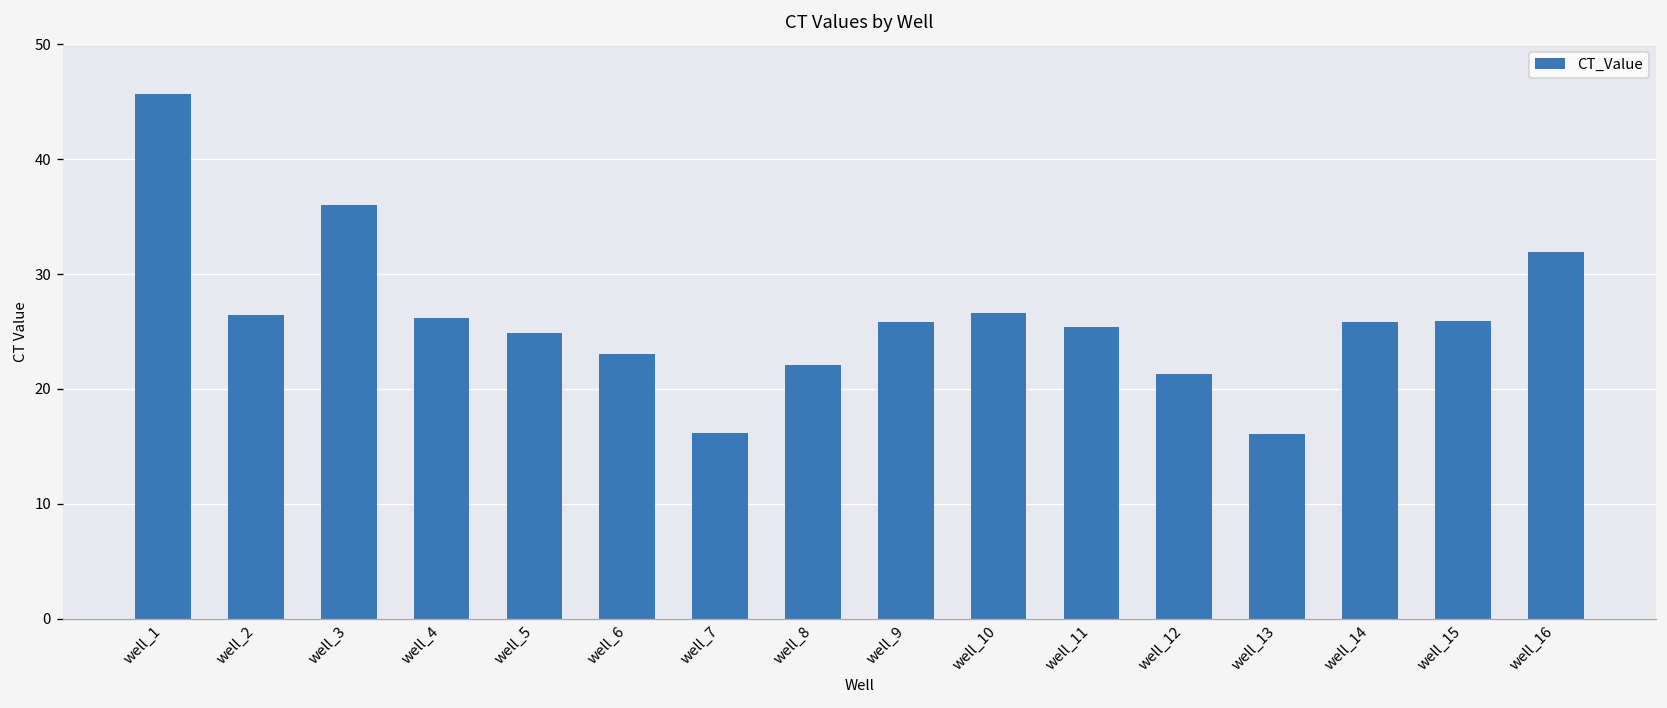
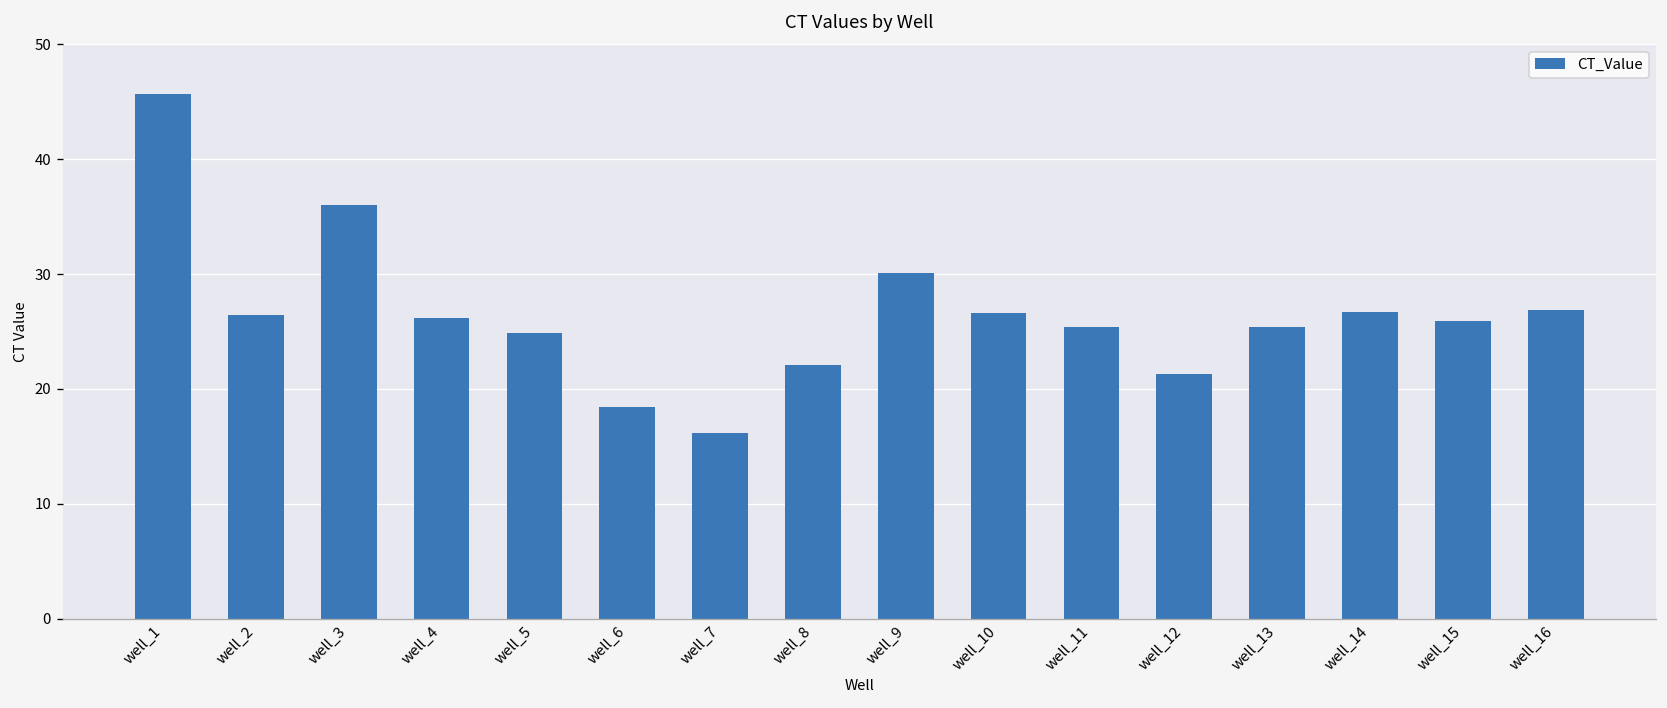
  {
    "well_1": 46,
    "well_2": 26,
    "well_3": 36,
    "well_4": 26,
    "well_5": 25,
-   "well_6": 23,
+   "well_6": 18,
    "well_7": 16,
    "well_8": 22,
-   "well_9": 26,
+   "well_9": 30,
    "well_10": 27,
    "well_11": 25,
    "well_12": 21,
-   "well_13": 16,
-   "well_14": 26,
+   "well_13": 25,
+   "well_14": 27,
    "well_15": 26,
-   "well_16": 32
+   "well_16": 27
  }
